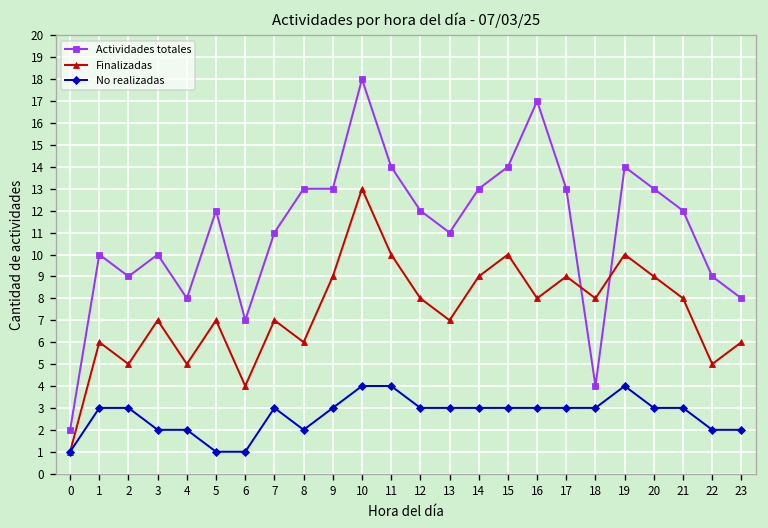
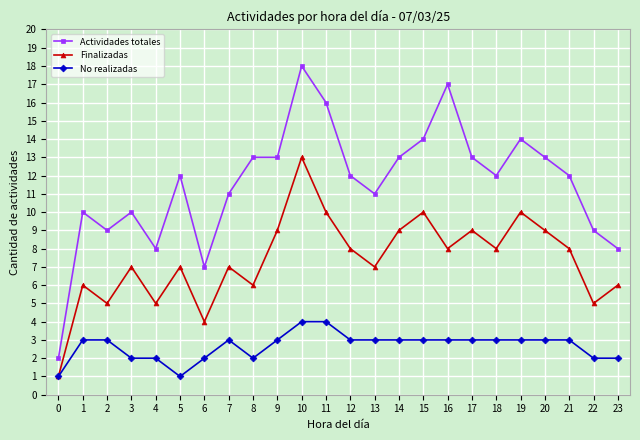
  {
    "Actividades totales": {
      "0": 2,
      "1": 10,
      "2": 9,
      "3": 10,
      "4": 8,
      "5": 12,
      "6": 7,
      "7": 11,
      "8": 13,
      "9": 13,
      "10": 18,
-     "11": 14,
+     "11": 16,
      "12": 12,
      "13": 11,
      "14": 13,
      "15": 14,
      "16": 17,
      "17": 13,
-     "18": 4,
+     "18": 12,
      "19": 14,
      "20": 13,
      "21": 12,
      "22": 9,
      "23": 8
    },
    "Finalizadas": {
      "1": 6,
      "2": 5,
      "3": 7,
      "4": 5,
      "5": 7,
      "6": 4,
      "7": 7,
      "8": 6,
      "9": 9,
      "10": 13,
      "11": 10,
      "12": 8,
      "13": 7,
      "14": 9,
      "15": 10,
      "16": 8,
      "17": 9,
      "18": 8,
      "19": 10,
      "20": 9,
      "21": 8,
      "22": 5,
      "23": 6
    },
    "No realizadas": {
      "1": 3,
      "2": 3,
      "3": 2,
      "4": 2,
      "5": 1,
-     "6": 1,
+     "6": 2,
      "7": 3,
      "8": 2,
      "9": 3,
      "10": 4,
      "11": 4,
      "12": 3,
      "13": 3,
      "14": 3,
      "15": 3,
      "16": 3,
      "17": 3,
      "18": 3,
-     "19": 4,
+     "19": 3,
      "20": 3,
      "21": 3,
      "22": 2,
      "23": 2
    }
  }
